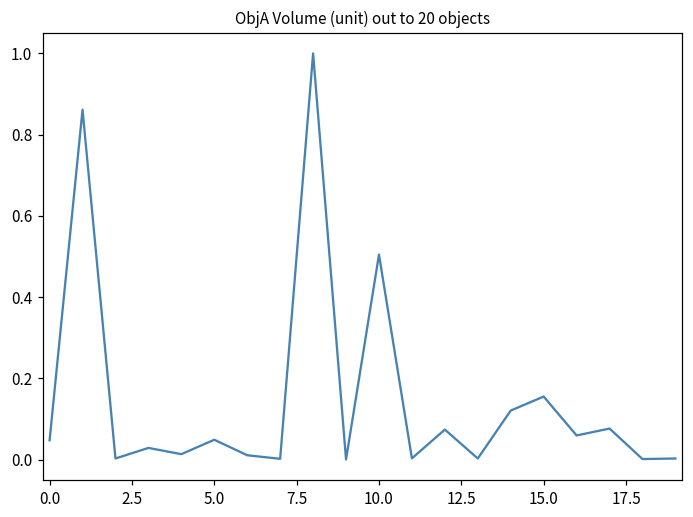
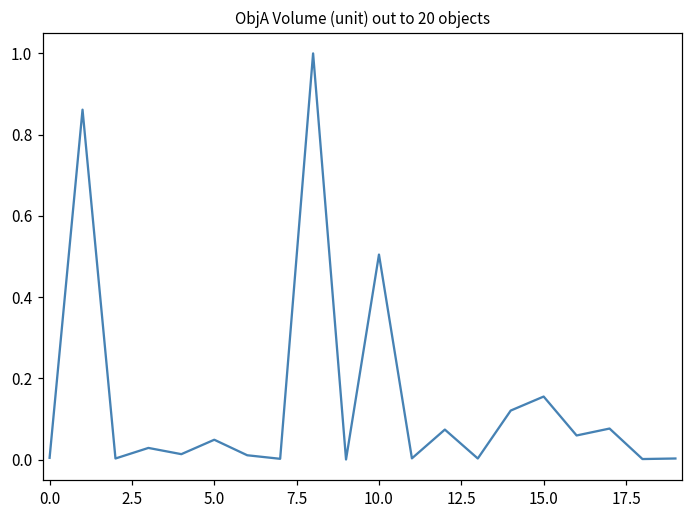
  {
-   "0.0": 0.05,
+   "0.0": 0.00,
    "5.0": 0.05,
    "10.0": 0.50,
    "15.0": 0.16
  }
